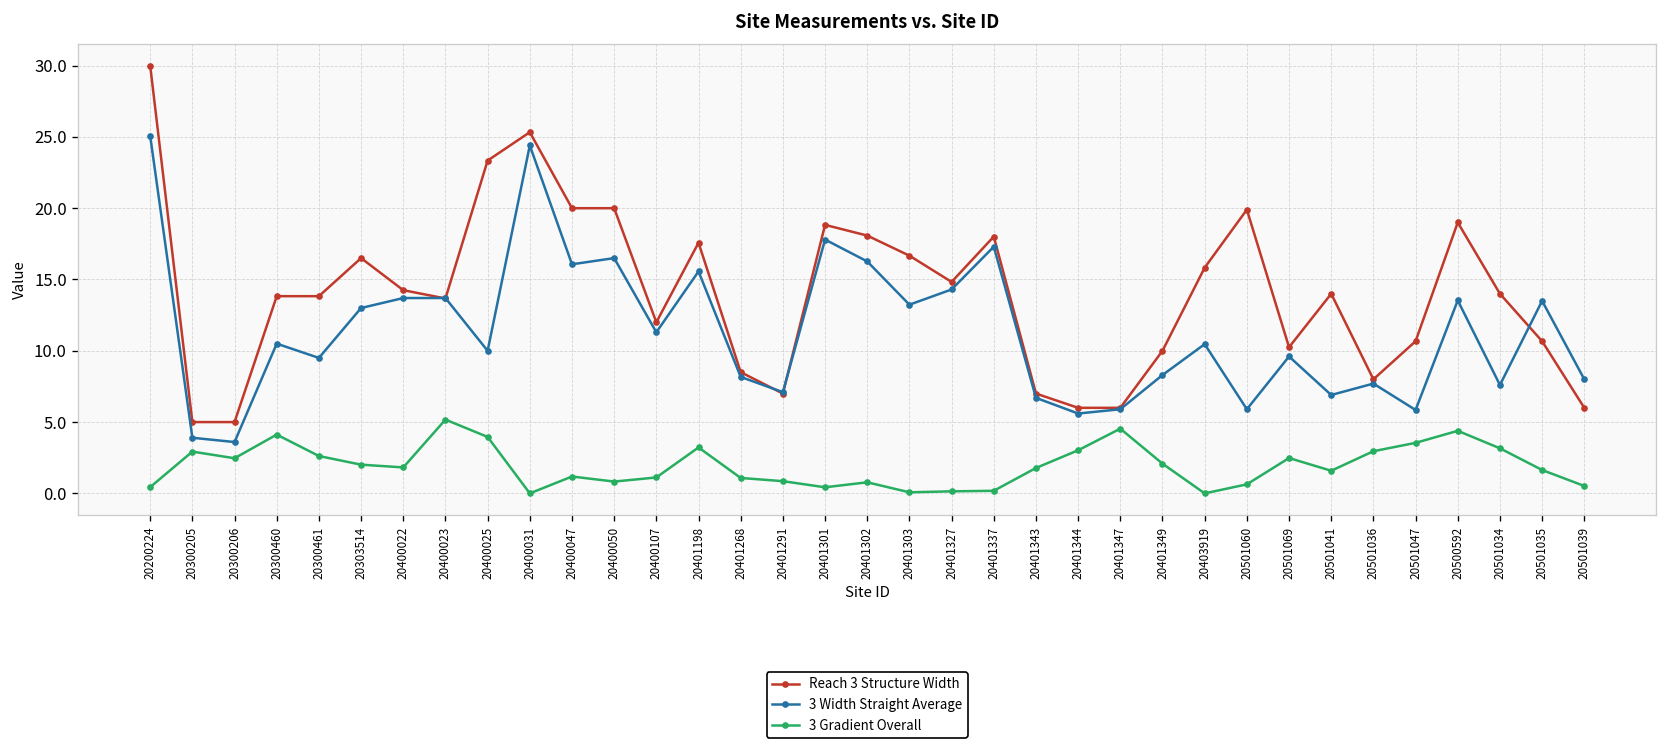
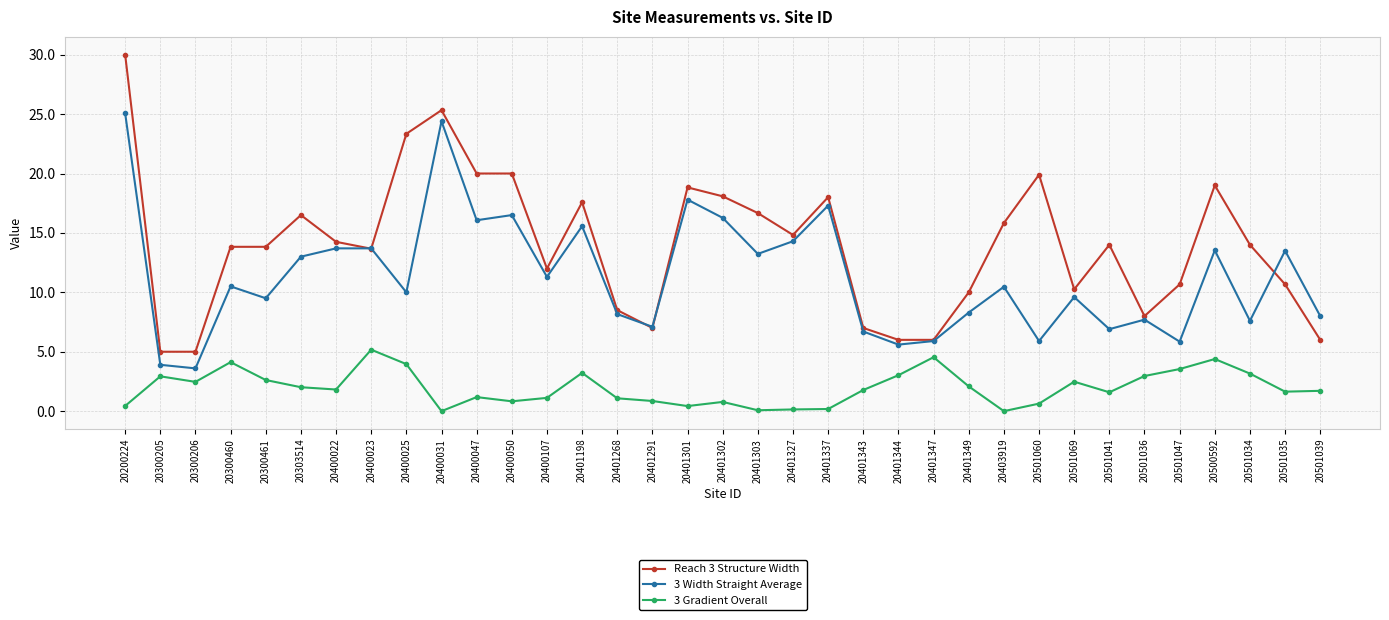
  {
    "Reach 3 Structure Width": {
      "20200224": 30.0,
      "20300205": 5.0,
      "20300206": 5.0,
      "20300460": 13.8,
      "20300461": 13.8,
      "20303514": 16.5,
      "20400022": 14.3,
      "20400025": 23.3,
      "20400031": 25.3,
      "20400047": 20.0,
      "20400050": 20.0,
      "20400107": 12.0,
      "20401198": 17.6,
      "20401268": 8.5,
      "20401301": 18.8,
      "20401302": 18.1,
      "20401303": 16.7,
      "20401327": 14.8,
      "20401337": 18.0,
      "20401343": 7.0,
      "20401344": 6.0,
      "20401349": 10.0,
      "20403919": 15.8,
      "20501060": 19.9,
      "20501069": 10.3,
      "20501041": 14.0,
      "20501036": 8.0,
      "20501047": 10.7,
      "20500592": 19.0,
      "20501034": 14.0,
      "20501035": 10.7,
      "20501039": 6.0
    },
    "3 Width Straight Average": {
      "20200224": 25.1,
      "20300205": 3.9,
      "20300206": 3.6,
      "20300460": 10.5,
      "20300461": 9.5,
      "20303514": 13.0,
      "20400022": 13.7,
      "20400025": 10.0,
      "20400031": 24.4,
      "20400047": 16.1,
      "20400050": 16.5,
      "20400107": 11.3,
      "20401198": 15.6,
      "20401268": 8.2,
      "20401301": 17.8,
      "20401302": 16.3,
      "20401303": 13.2,
      "20401327": 14.3,
      "20401337": 17.3,
      "20401343": 6.7,
      "20401344": 5.6,
      "20401349": 8.3,
      "20403919": 10.5,
      "20501060": 5.9,
      "20501069": 9.6,
      "20501041": 6.9,
      "20501036": 7.7,
      "20501047": 5.9,
      "20500592": 13.5,
      "20501034": 7.6,
      "20501035": 13.5,
      "20501039": 8.0
    },
    "3 Gradient Overall": {
      "20200224": 0.4,
      "20300205": 2.9,
      "20300206": 2.5,
      "20300460": 4.1,
      "20300461": 2.6,
      "20303514": 2.0,
      "20400022": 1.8,
      "20400023": 5.2,
      "20400025": 4.0,
      "20400031": 0.0,
      "20400047": 1.2,
      "20400050": 0.8,
      "20400107": 1.1,
      "20401198": 3.2,
      "20401268": 1.1,
      "20401291": 0.9,
      "20401301": 0.4,
      "20401302": 0.8,
      "20401303": 0.1,
      "20401327": 0.1,
      "20401337": 0.2,
      "20401343": 1.8,
      "20401344": 3.0,
      "20401347": 4.5,
      "20401349": 2.1,
      "20403919": 0.0,
      "20501060": 0.6,
      "20501069": 2.5,
      "20501041": 1.6,
      "20501036": 3.0,
      "20501047": 3.5,
      "20500592": 4.4,
      "20501034": 3.2,
      "20501035": 1.6,
-     "20501039": 0.5
+     "20501039": 1.7
    }
  }
